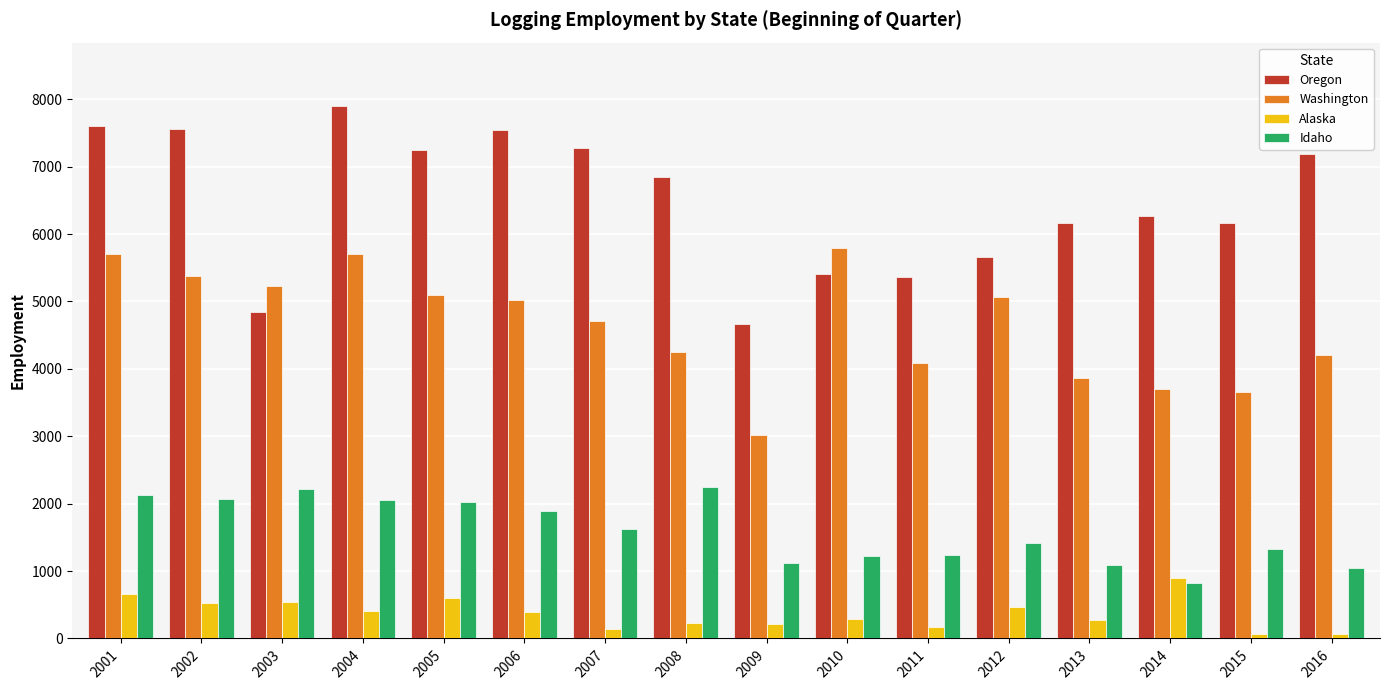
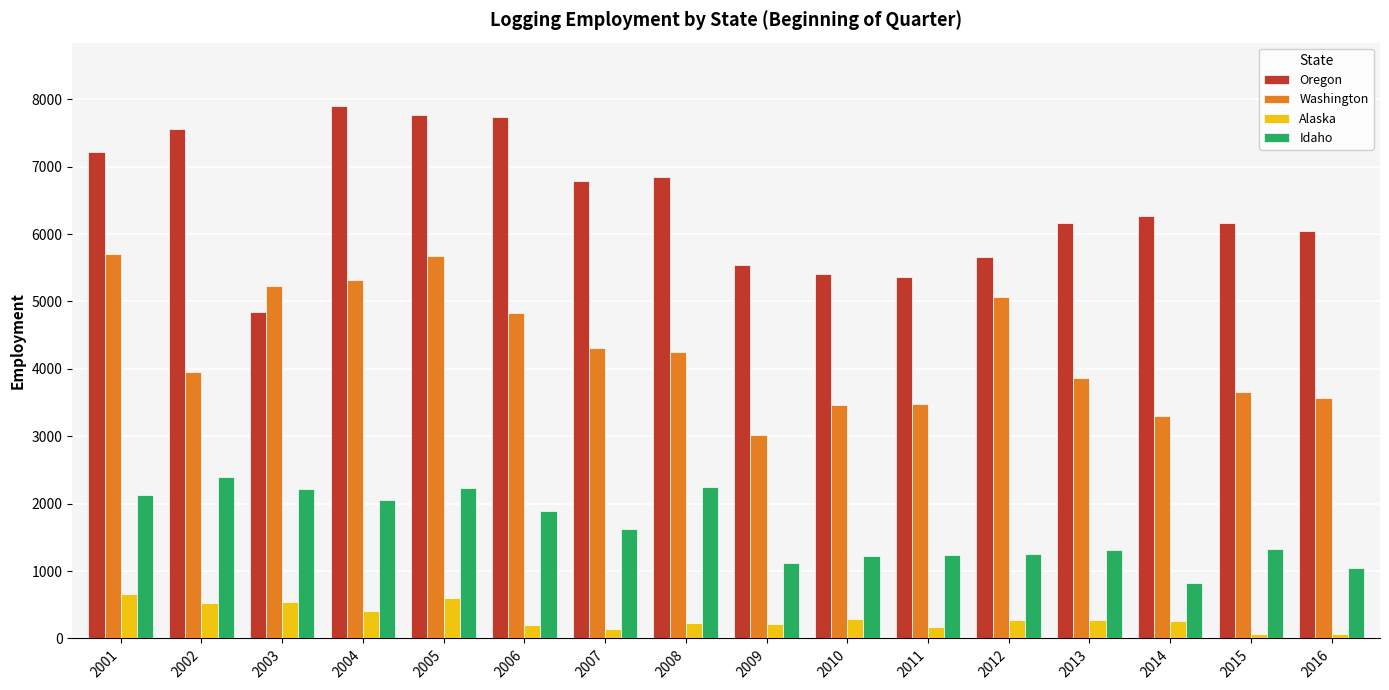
  {
    "Oregon": {
-     "2001": 7600,
+     "2001": 7200,
      "2002": 7600,
      "2003": 4800,
      "2004": 7900,
-     "2005": 7200,
-     "2006": 7500,
-     "2007": 7300,
+     "2005": 7800,
+     "2006": 7700,
+     "2007": 6800,
      "2008": 6800,
-     "2009": 4700,
+     "2009": 5500,
      "2010": 5400,
      "2011": 5400,
      "2012": 5700,
      "2013": 6200,
      "2014": 6300,
      "2015": 6200,
-     "2016": 7200
+     "2016": 6000
    },
    "Washington": {
      "2001": 5700,
-     "2002": 5400,
+     "2002": 3900,
      "2003": 5200,
-     "2004": 5700,
-     "2005": 5100,
-     "2006": 5000,
-     "2007": 4700,
+     "2004": 5300,
+     "2005": 5700,
+     "2006": 4800,
+     "2007": 4300,
      "2008": 4300,
      "2009": 3000,
-     "2010": 5800,
-     "2011": 4100,
+     "2010": 3500,
+     "2011": 3500,
      "2012": 5100,
      "2013": 3900,
-     "2014": 3700,
+     "2014": 3300,
      "2015": 3700,
-     "2016": 4200
+     "2016": 3600
    },
    "Alaska": {
      "2001": 700,
      "2002": 500,
      "2003": 500,
      "2004": 400,
      "2005": 600,
-     "2006": 400,
+     "2006": 200,
      "2007": 100,
      "2008": 200,
      "2009": 200,
      "2010": 300,
      "2011": 200,
-     "2012": 500,
+     "2012": 300,
      "2013": 300,
-     "2014": 900,
+     "2014": 300,
      "2015": 100,
      "2016": 100
    },
    "Idaho": {
      "2001": 2100,
-     "2002": 2100,
+     "2002": 2400,
      "2003": 2200,
      "2004": 2100,
-     "2005": 2000,
+     "2005": 2200,
      "2006": 1900,
      "2007": 1600,
      "2008": 2300,
      "2009": 1100,
      "2010": 1200,
      "2011": 1200,
-     "2012": 1400,
-     "2013": 1100,
+     "2012": 1200,
+     "2013": 1300,
      "2014": 800,
      "2015": 1300,
      "2016": 1000
    }
  }
